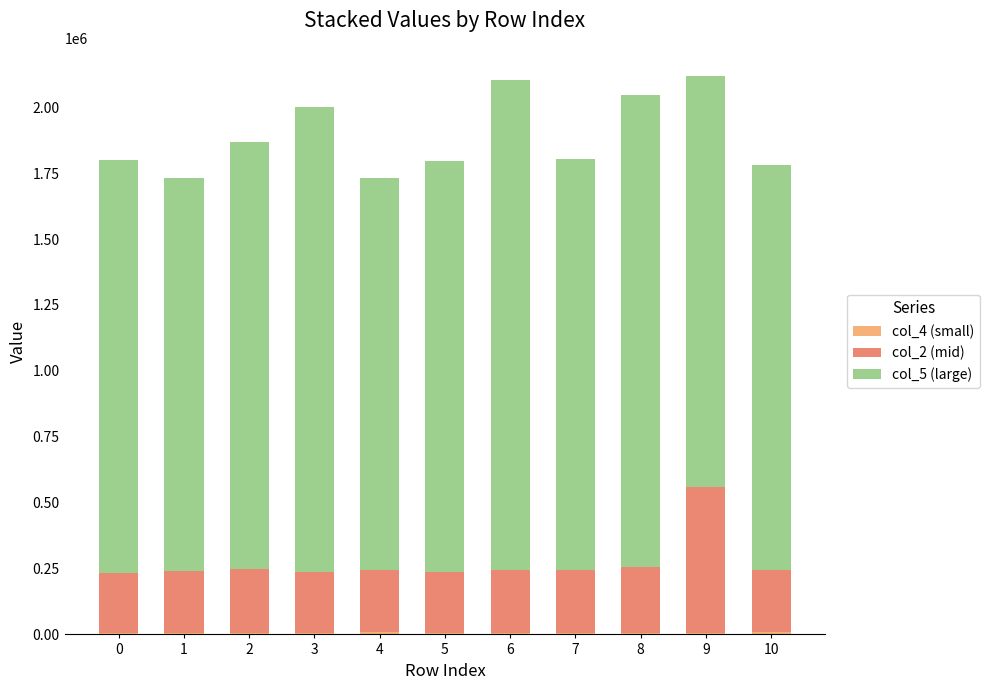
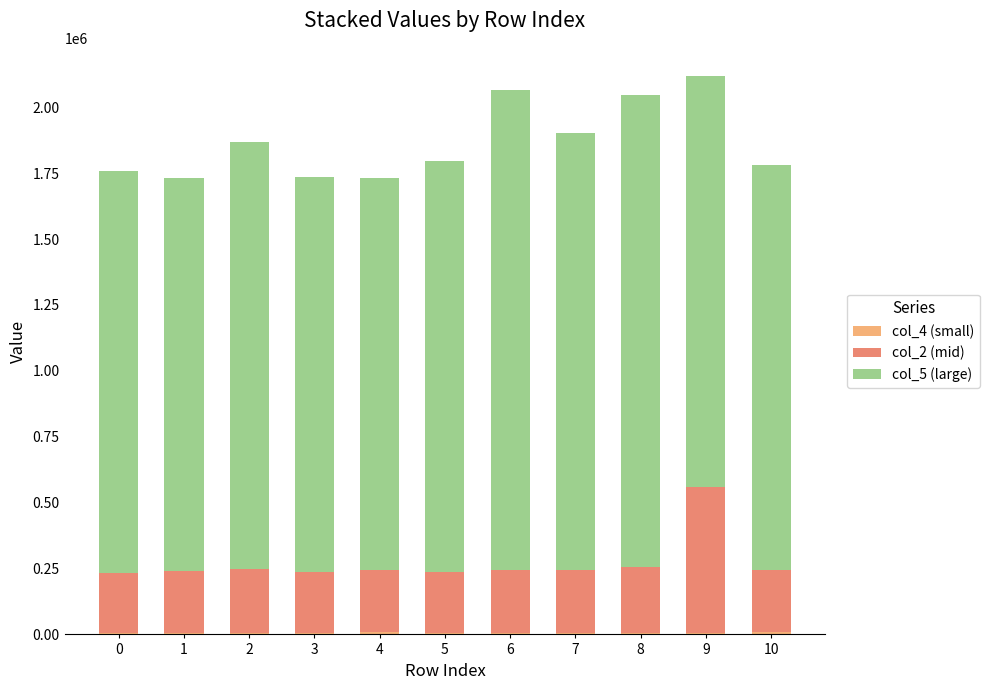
  {
    "col_5 (large)": {
-     "0": 1570000,
+     "0": 1530000,
      "1": 1490000,
      "2": 1620000,
-     "3": 1760000,
+     "3": 1500000,
      "4": 1490000,
      "5": 1560000,
-     "6": 1860000,
-     "7": 1560000,
+     "6": 1820000,
+     "7": 1660000,
      "8": 1790000,
      "9": 1560000,
      "10": 1540000
    }
  }
